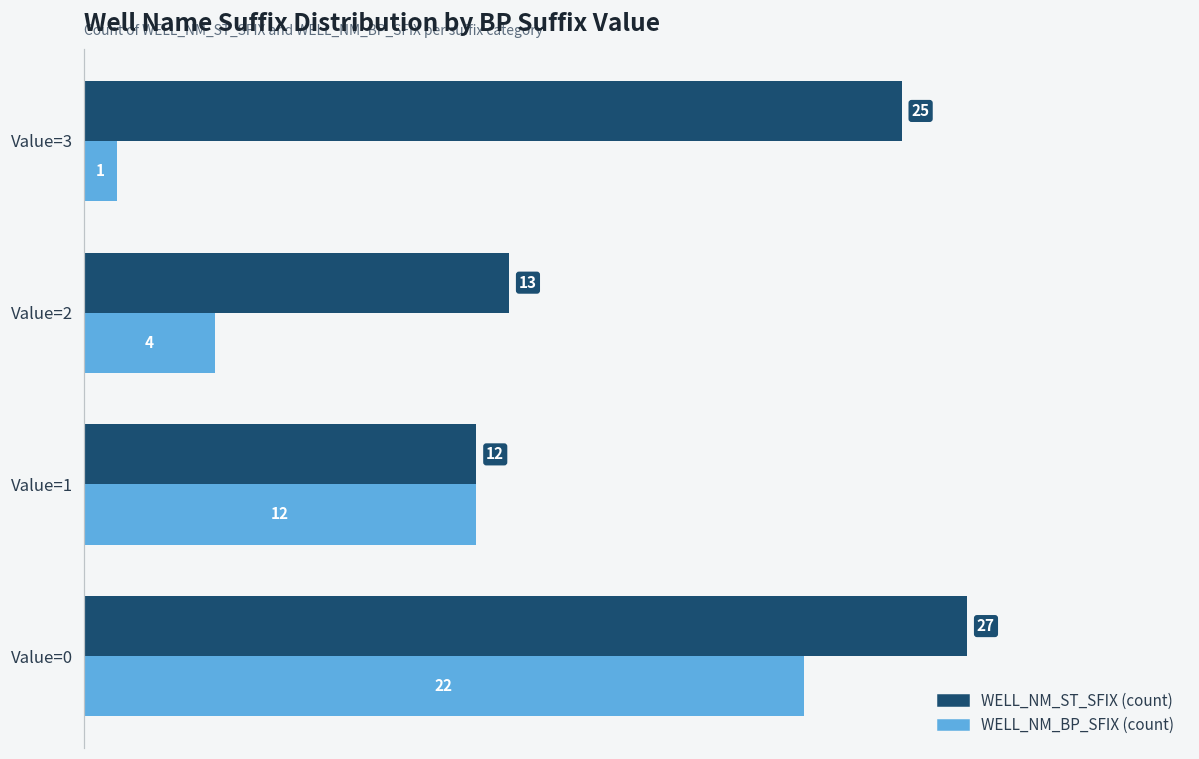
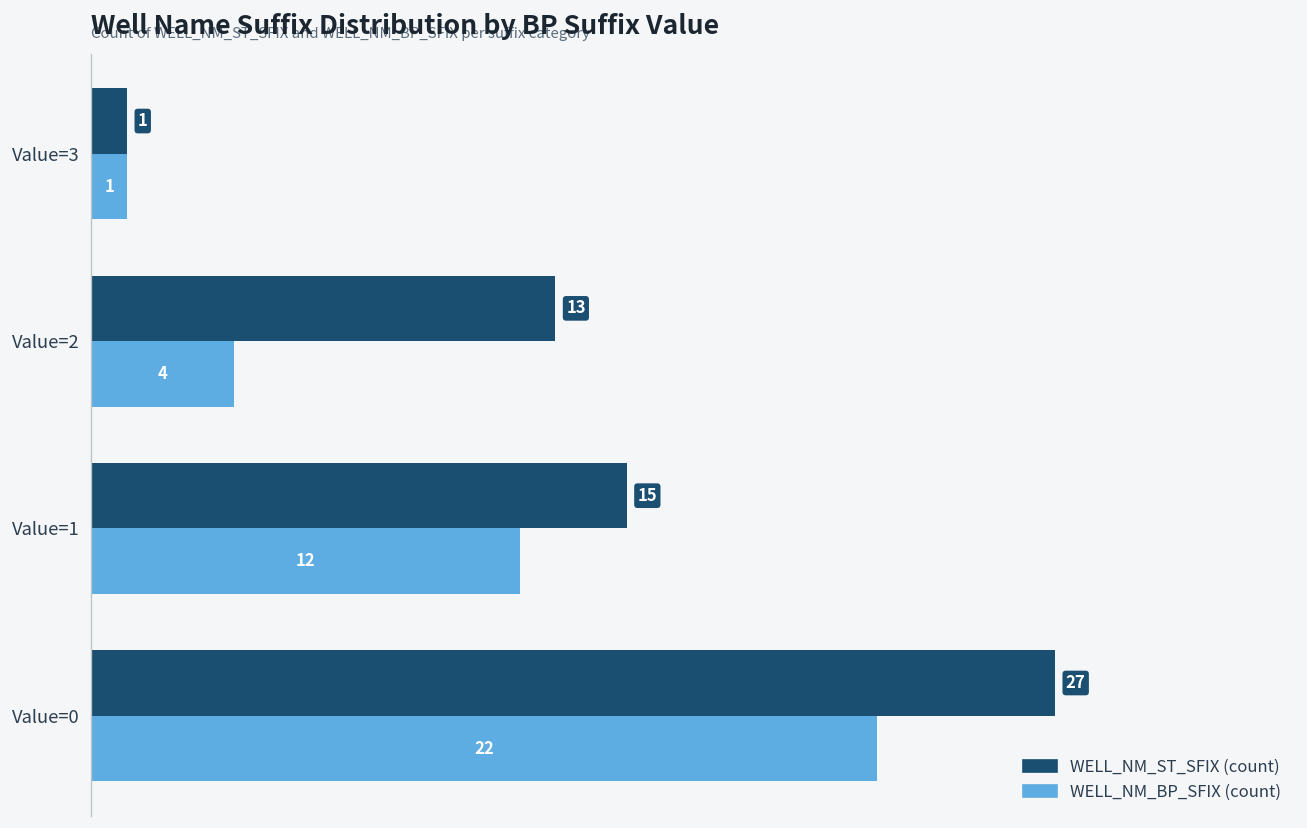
  {
    "WELL_NM_ST_SFIX (count)": {
-     "Value=3": 25,
-     "Value=1": 12
+     "Value=3": 1,
+     "Value=1": 15
    },
    "WELL_NM_BP_SFIX (count)": {
      "Value=3": 1,
      "Value=2": 4,
      "Value=1": 12,
      "Value=0": 22
    }
  }
